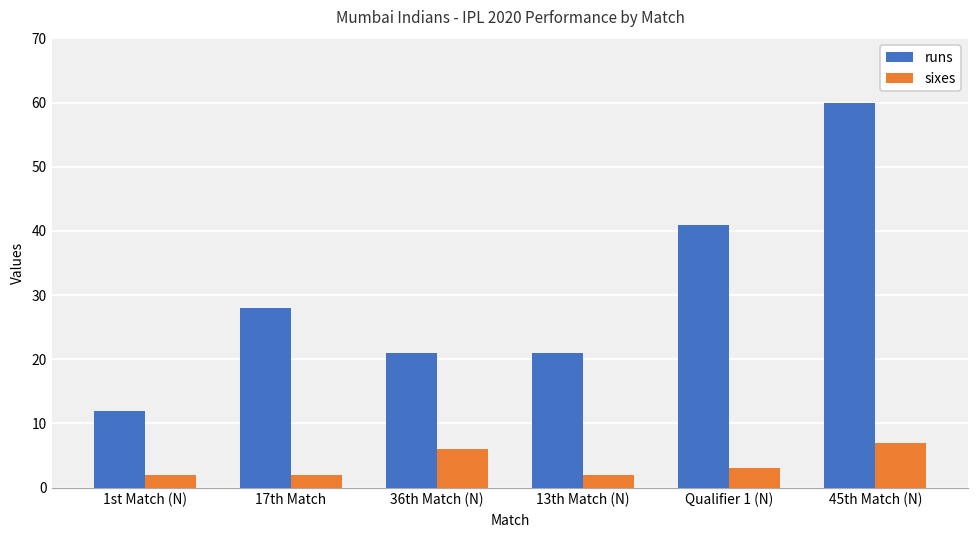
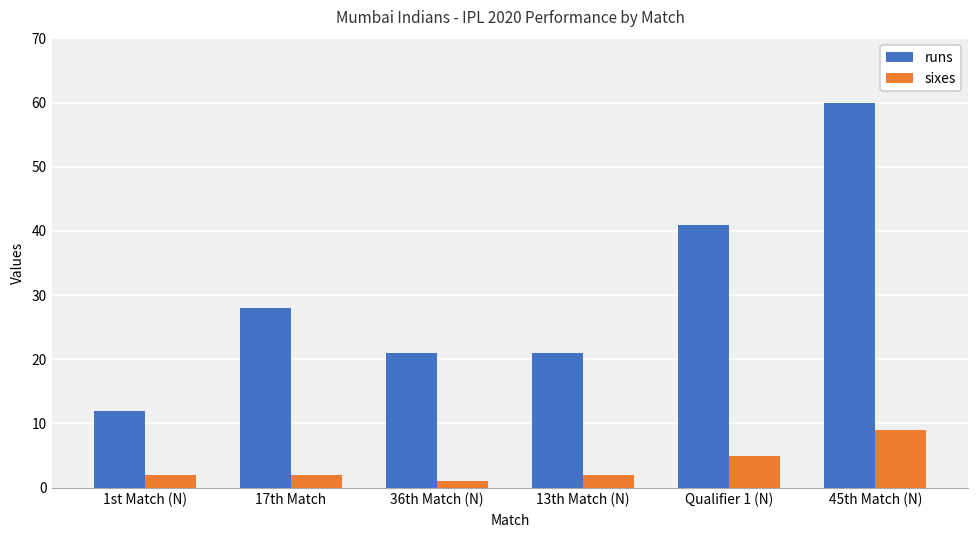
  {
    "runs": {
      "1st Match (N)": 12,
      "17th Match": 28,
      "36th Match (N)": 21,
      "13th Match (N)": 21,
      "Qualifier 1 (N)": 41,
      "45th Match (N)": 60
    },
    "sixes": {
      "1st Match (N)": 2,
      "17th Match": 2,
-     "36th Match (N)": 6,
+     "36th Match (N)": 1,
      "13th Match (N)": 2,
-     "Qualifier 1 (N)": 3,
-     "45th Match (N)": 7
+     "Qualifier 1 (N)": 5,
+     "45th Match (N)": 9
    }
  }
